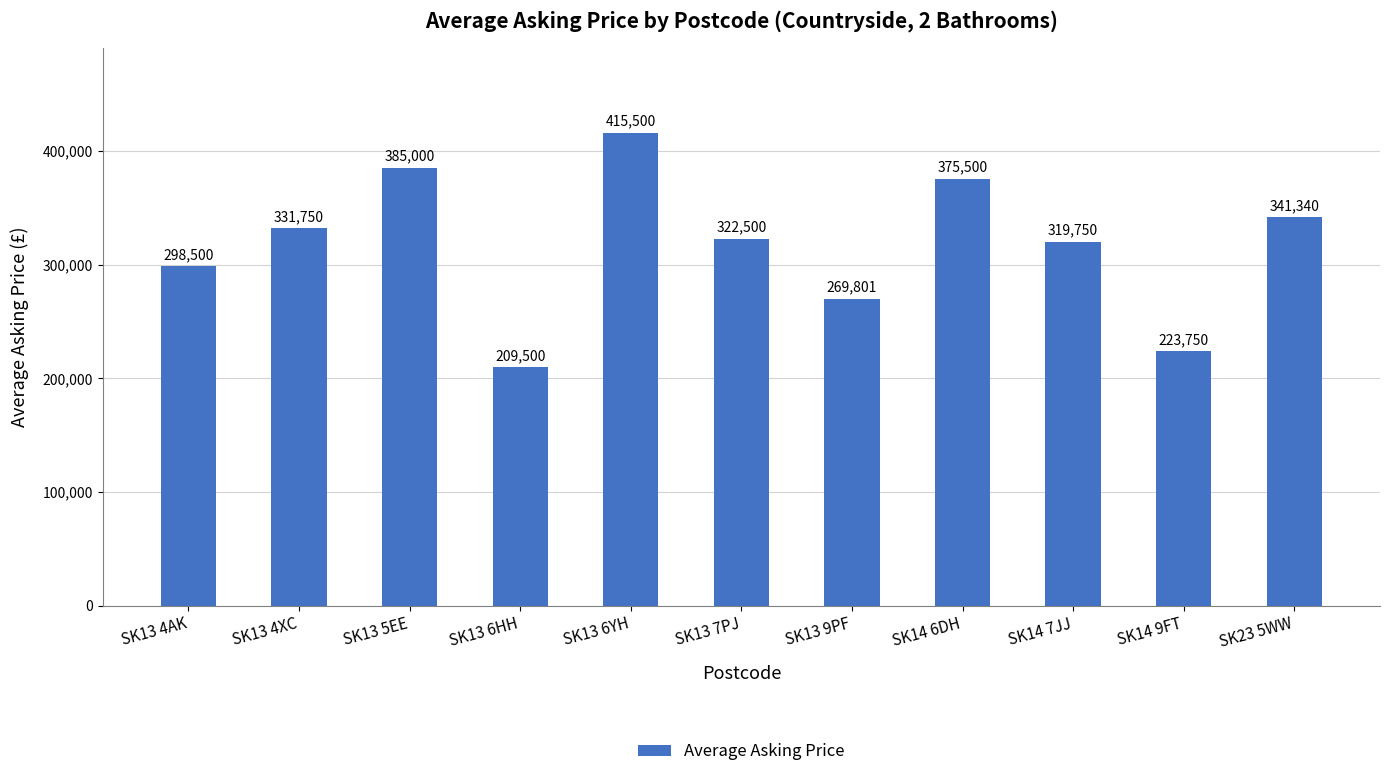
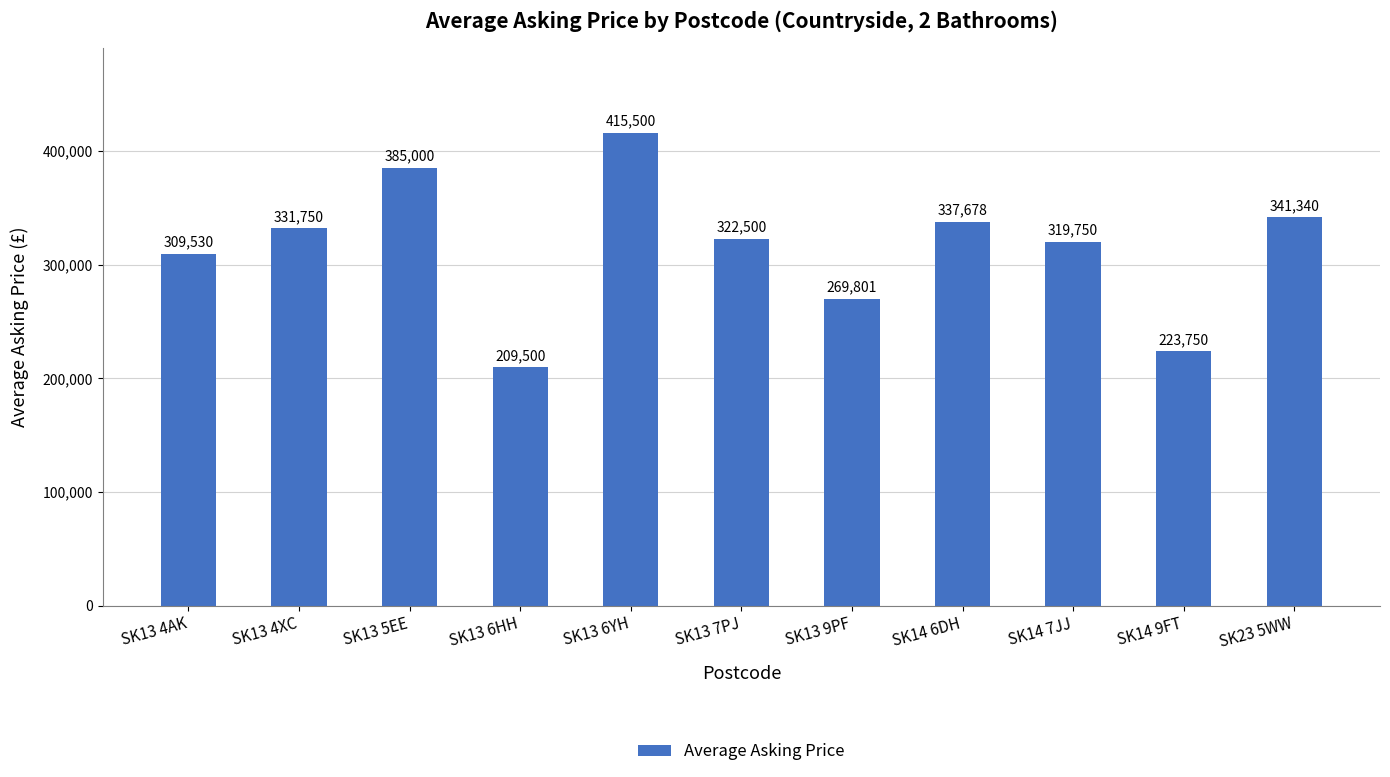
  {
-   "SK13 4AK": "298,500",
+   "SK13 4AK": "309,530",
    "SK13 4XC": "331,750",
    "SK13 5EE": "385,000",
    "SK13 6HH": "209,500",
    "SK13 6YH": "415,500",
    "SK13 7PJ": "322,500",
    "SK13 9PF": "269,801",
-   "SK14 6DH": "375,500",
+   "SK14 6DH": "337,678",
    "SK14 7JJ": "319,750",
    "SK14 9FT": "223,750",
    "SK23 5WW": "341,340"
  }
